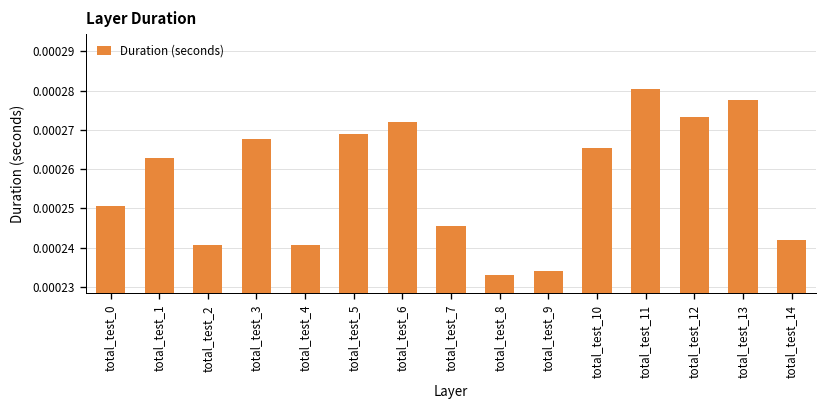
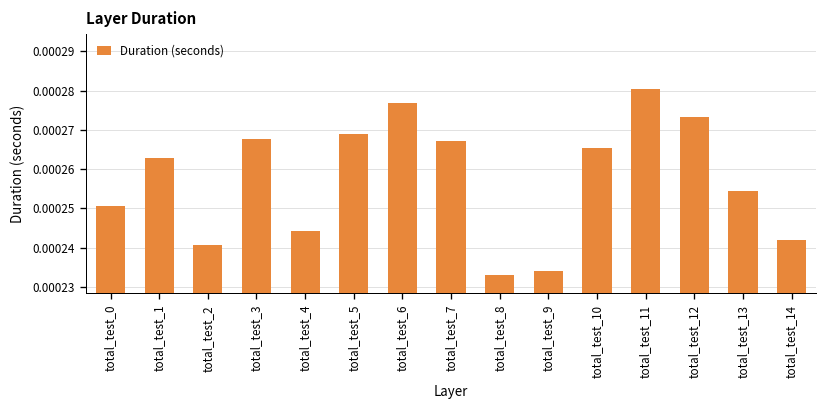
  {
    "total_test_0": 0.000251,
    "total_test_1": 0.000263,
    "total_test_2": 0.000241,
    "total_test_3": 0.000268,
-   "total_test_4": 0.000241,
+   "total_test_4": 0.000244,
    "total_test_5": 0.000269,
-   "total_test_6": 0.000272,
-   "total_test_7": 0.000246,
+   "total_test_6": 0.000277,
+   "total_test_7": 0.000267,
    "total_test_8": 0.000233,
    "total_test_9": 0.000234,
    "total_test_10": 0.000265,
    "total_test_11": 0.000280,
    "total_test_12": 0.000273,
-   "total_test_13": 0.000278,
+   "total_test_13": 0.000254,
    "total_test_14": 0.000242
  }
